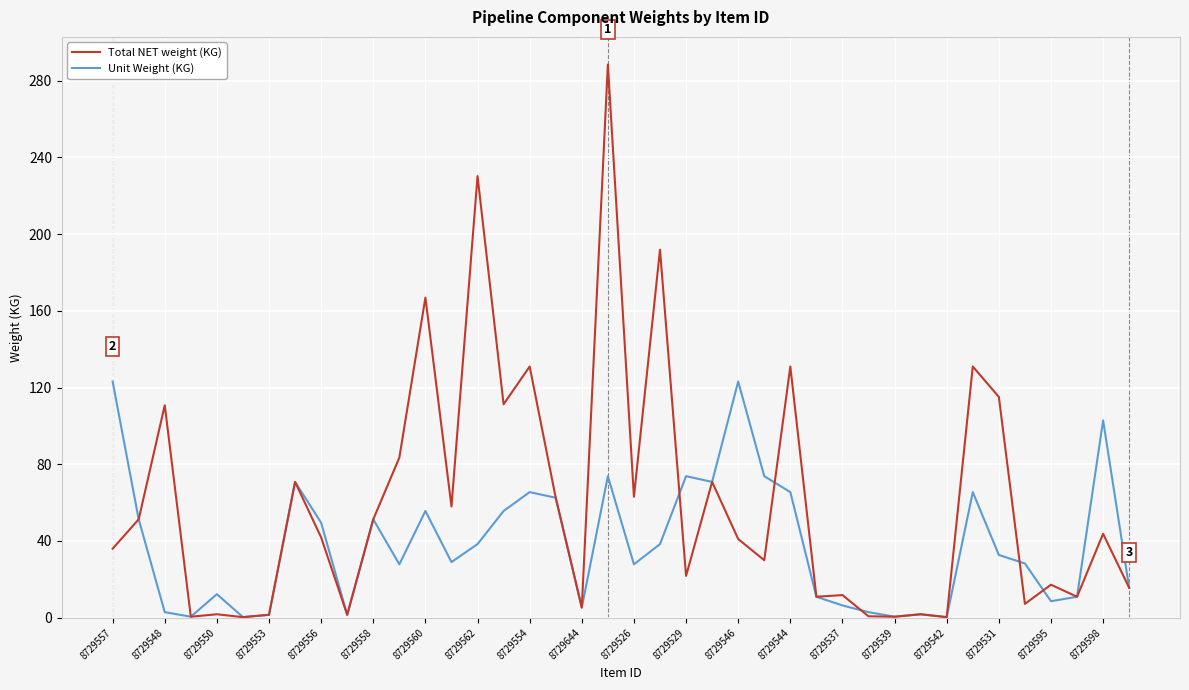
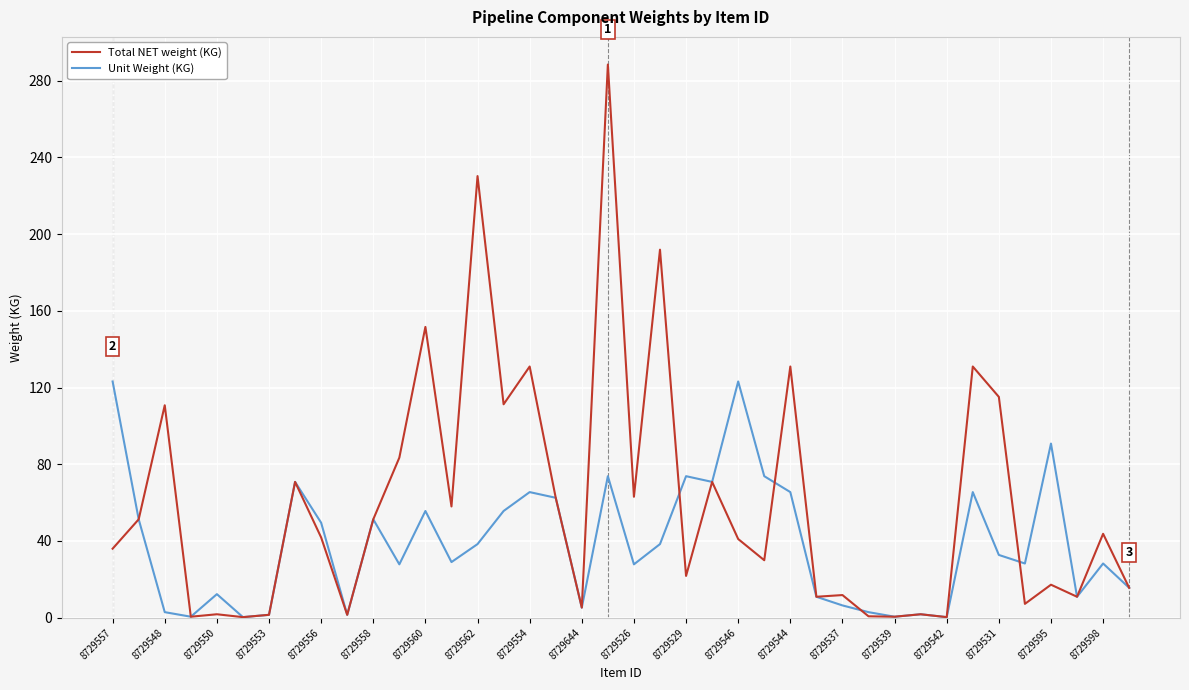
  {
    "Total NET weight (KG)": {
      "8729557": 36,
      "8729548": 111,
      "8729550": 2,
      "8729556": 42,
-     "8729560": 167,
+     "8729560": 152,
      "8729562": 230,
      "8729554": 131,
      "8729526": 63,
      "8729529": 22,
      "8729546": 41,
      "8729544": 131,
      "8729537": 12,
      "8729531": 115,
      "8729595": 17,
      "8729598": 44
    },
    "Unit Weight (KG)": {
      "8729557": 123,
      "8729548": 3,
      "8729550": 12,
      "8729556": 50,
      "8729560": 56,
      "8729562": 38,
      "8729554": 65,
      "8729526": 28,
      "8729529": 74,
      "8729546": 123,
      "8729544": 65,
      "8729537": 6,
      "8729531": 33,
-     "8729595": 9,
-     "8729598": 103
+     "8729595": 91,
+     "8729598": 28
    }
  }
